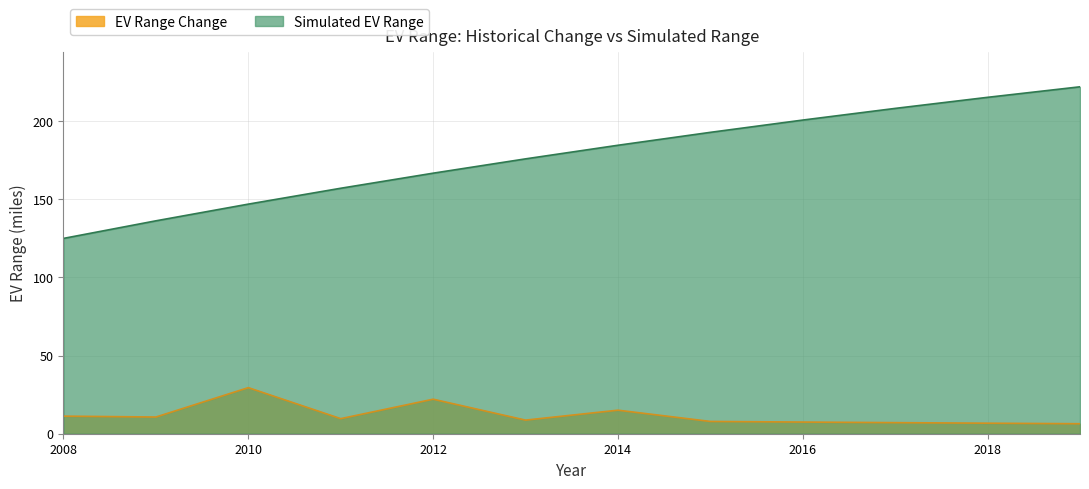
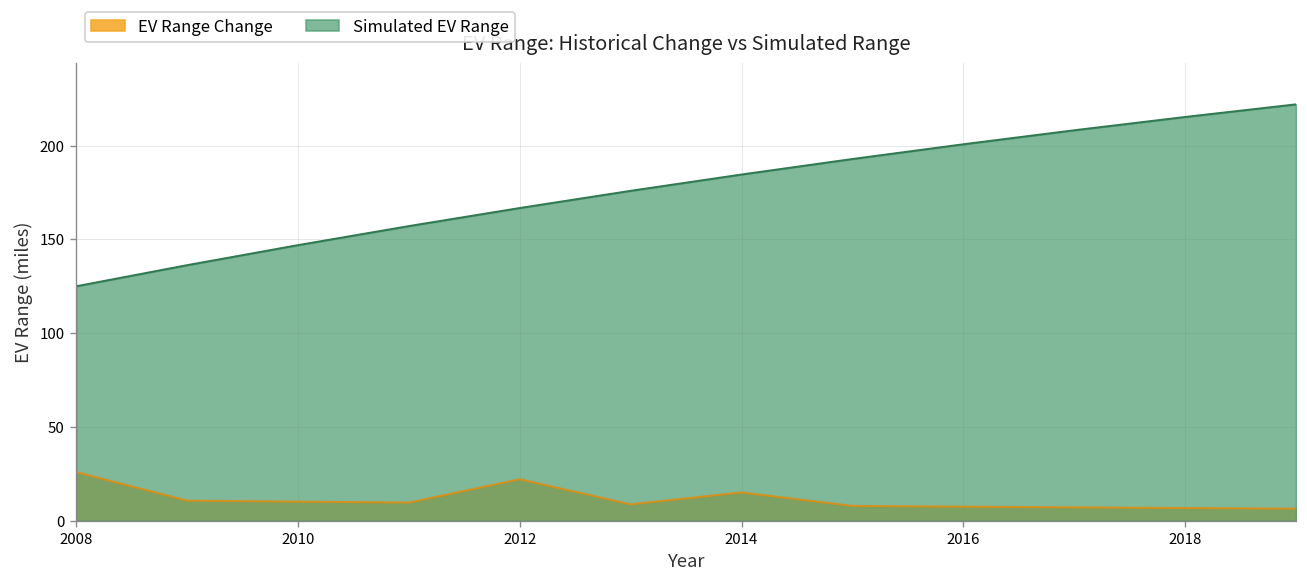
  {
    "EV Range Change": {
-     "2008": 11,
-     "2010": 29,
+     "2008": 26,
+     "2010": 10,
      "2012": 22,
      "2014": 15,
      "2016": 7,
      "2018": 7
    },
    "Simulated EV Range": {
      "2008": 125,
      "2010": 147,
      "2012": 167,
      "2014": 185,
      "2016": 201,
      "2018": 215
    }
  }
